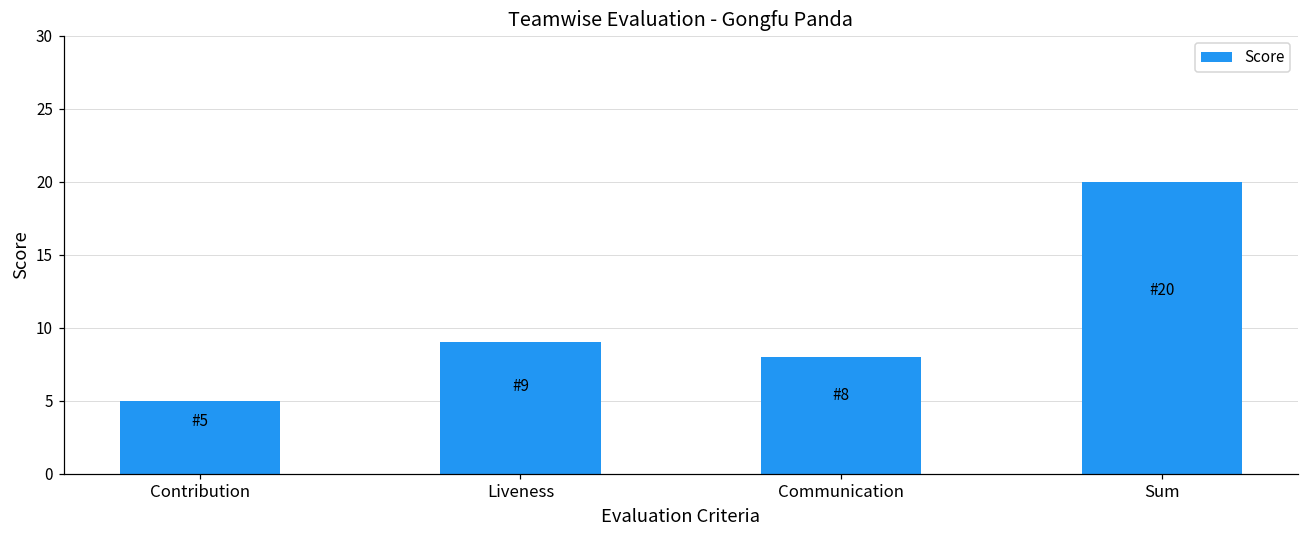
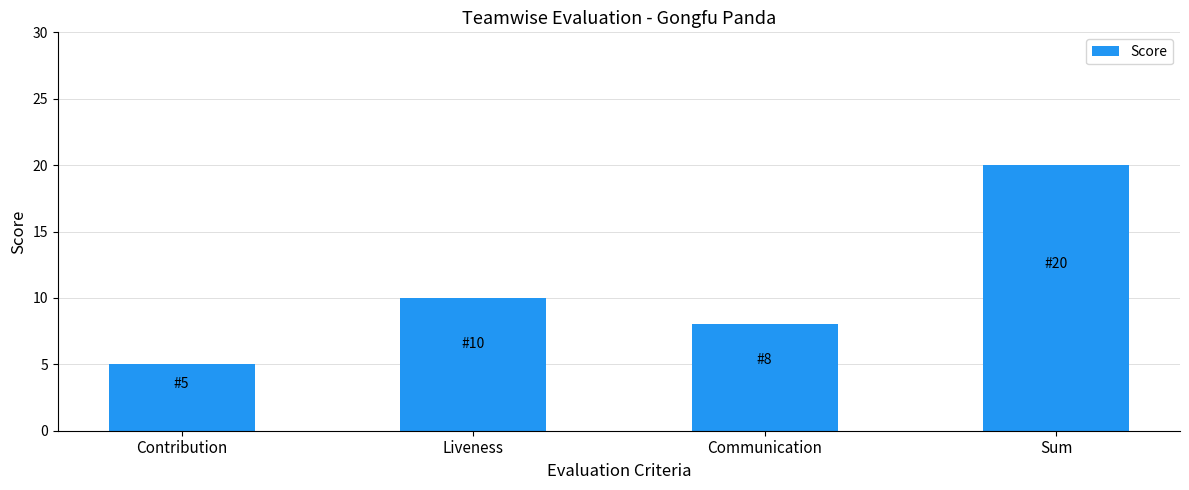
  {
    "Contribution": 5,
-   "Liveness": 9,
+   "Liveness": 10,
    "Communication": 8,
    "Sum": 20
  }
